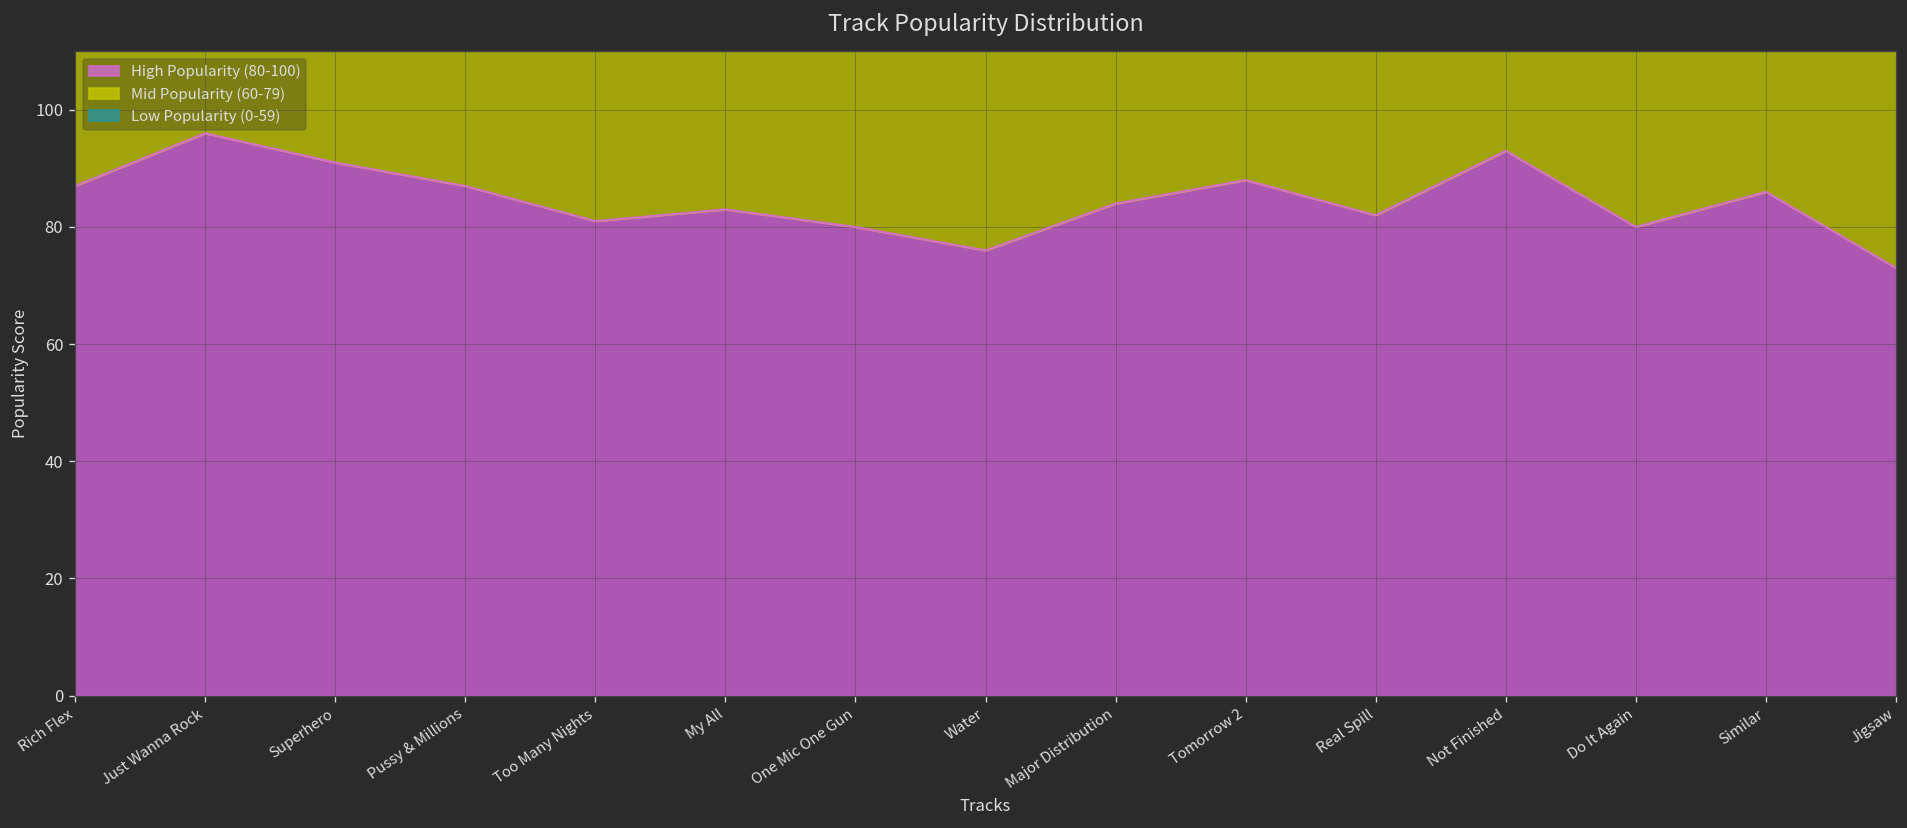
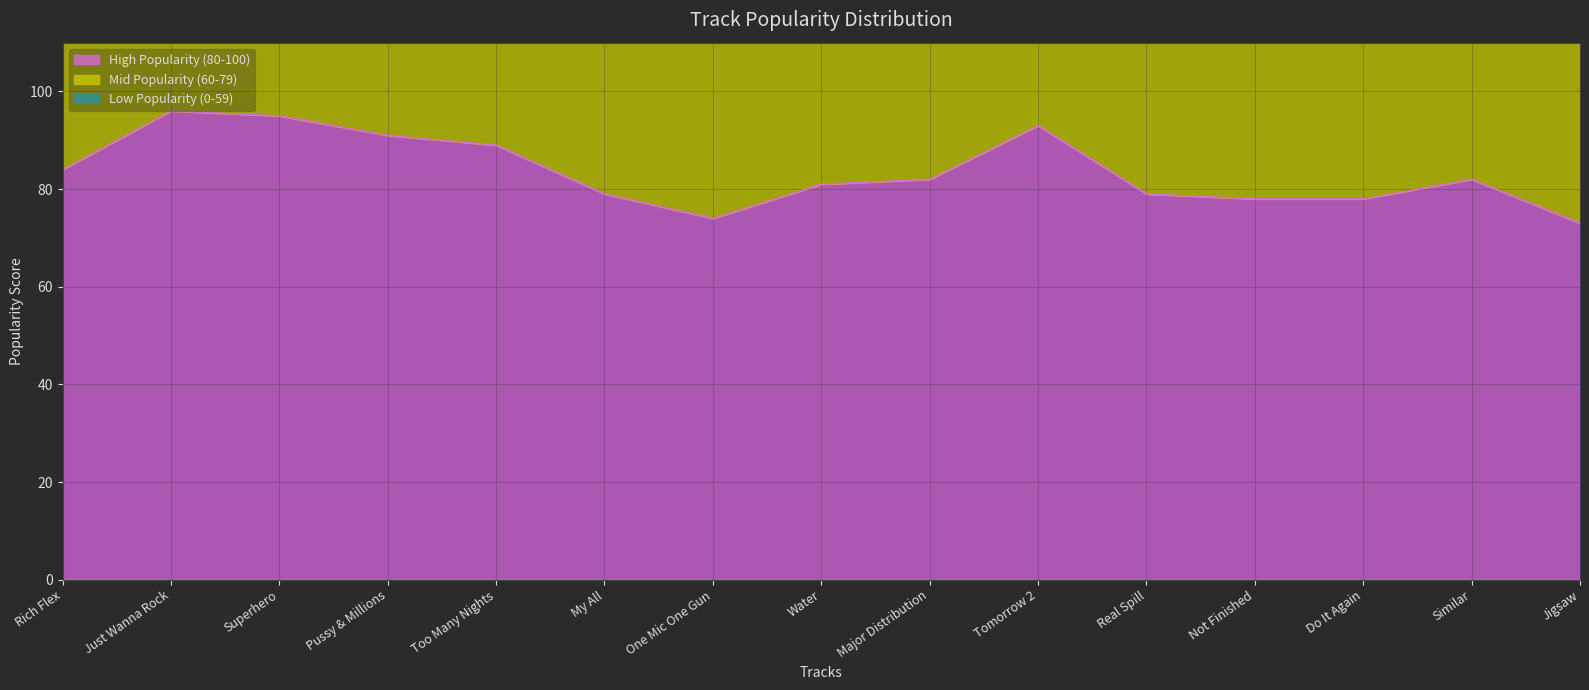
  {
    "High Popularity (80-100)": {
-     "Rich Flex": 87,
-     "Superhero": 91,
-     "Pussy & Millions": 87,
-     "Too Many Nights": 81,
-     "My All": 83,
-     "One Mic One Gun": 80,
-     "Water": 76,
-     "Major Distribution": 84,
-     "Tomorrow 2": 88,
-     "Real Spill": 82,
-     "Not Finished": 93,
-     "Do It Again": 80,
-     "Similar": 86,
+     "Rich Flex": 84,
+     "Superhero": 95,
+     "Pussy & Millions": 91,
+     "Too Many Nights": 89,
+     "My All": 79,
+     "One Mic One Gun": 74,
+     "Water": 81,
+     "Major Distribution": 82,
+     "Tomorrow 2": 93,
+     "Real Spill": 79,
+     "Not Finished": 78,
+     "Do It Again": 78,
+     "Similar": 82,
      "Jigsaw": 73
    }
  }
